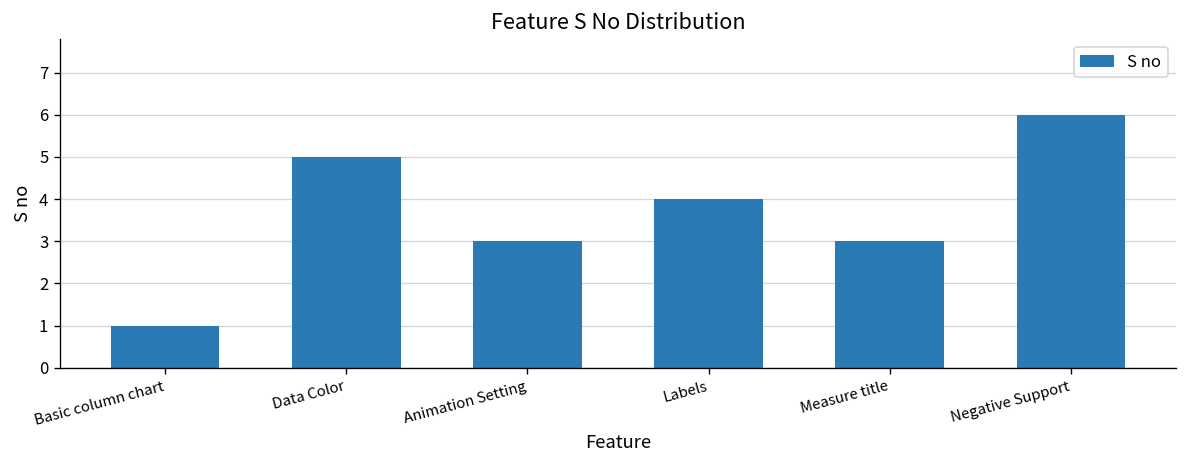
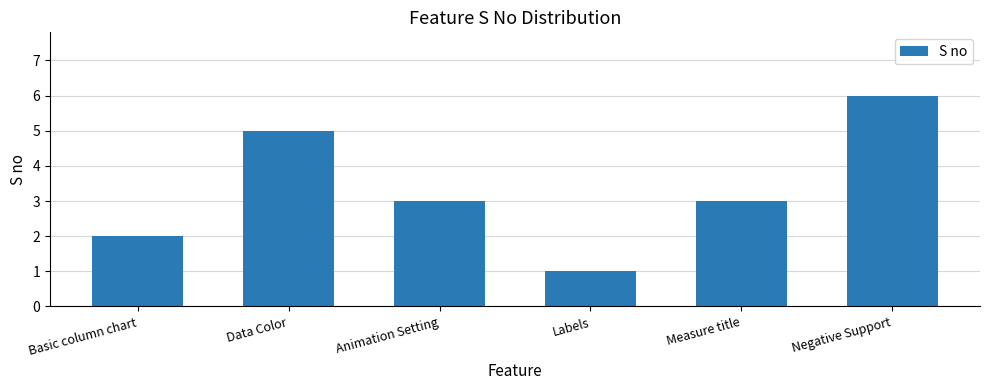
  {
-   "Basic column chart": 1,
+   "Basic column chart": 2,
    "Data Color": 5,
    "Animation Setting": 3,
-   "Labels": 4,
+   "Labels": 1,
    "Measure title": 3,
    "Negative Support": 6
  }
